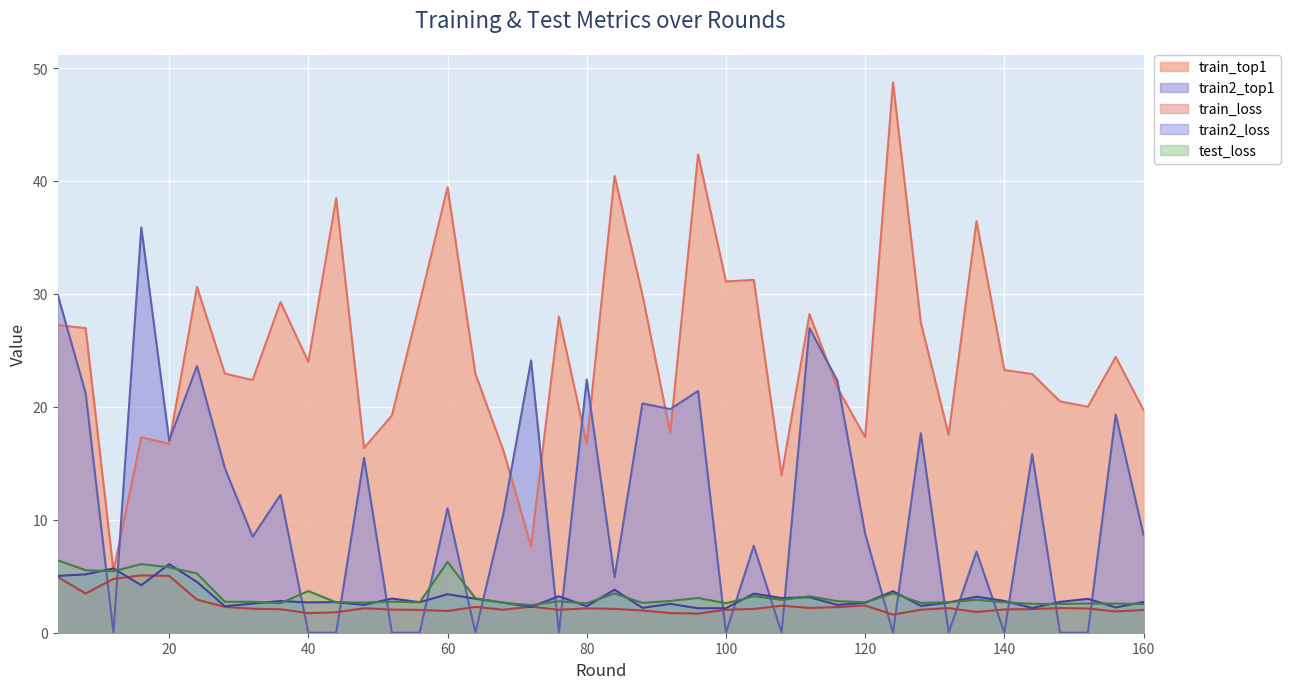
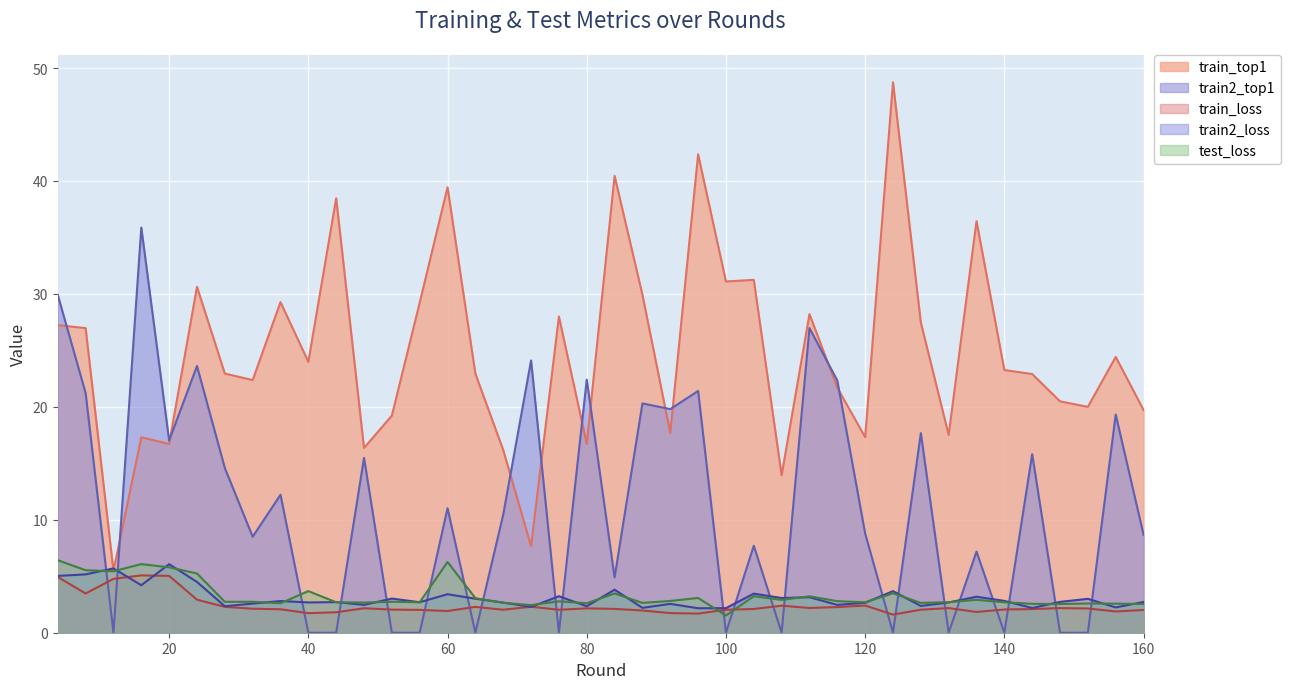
  {
    "test_loss": {
      "20": 5.8,
      "40": 3.7,
      "60": 6.3,
      "80": 2.6,
-     "100": 2.6
+     "100": 1.5
    }
  }
